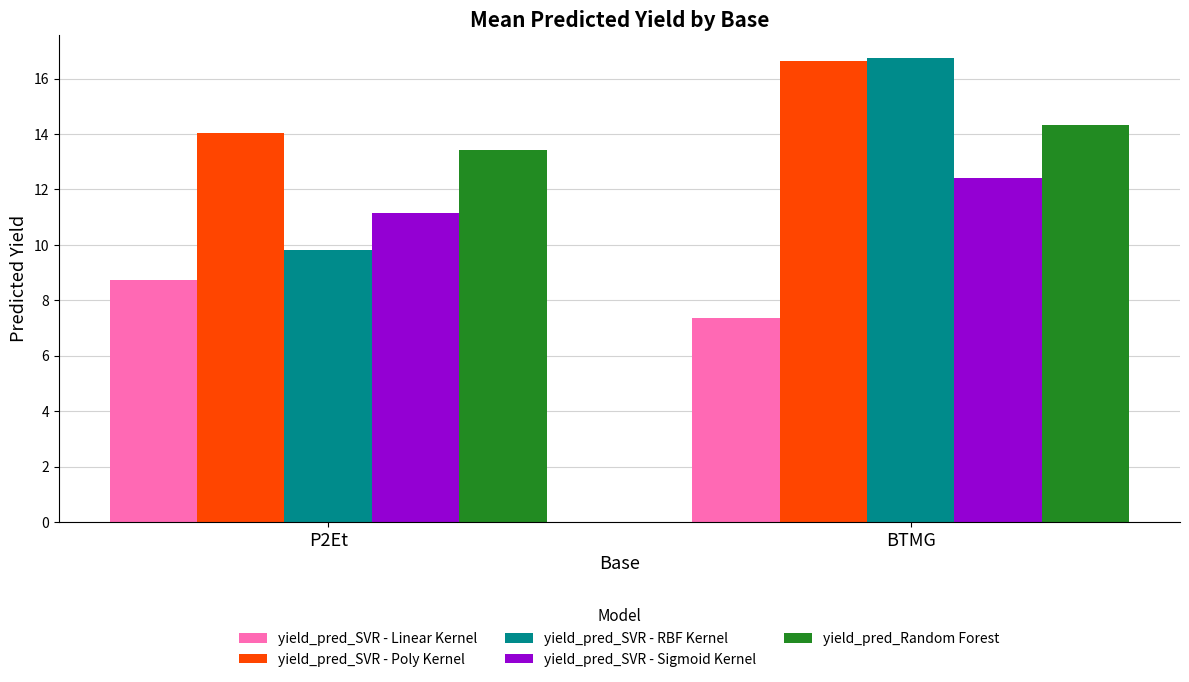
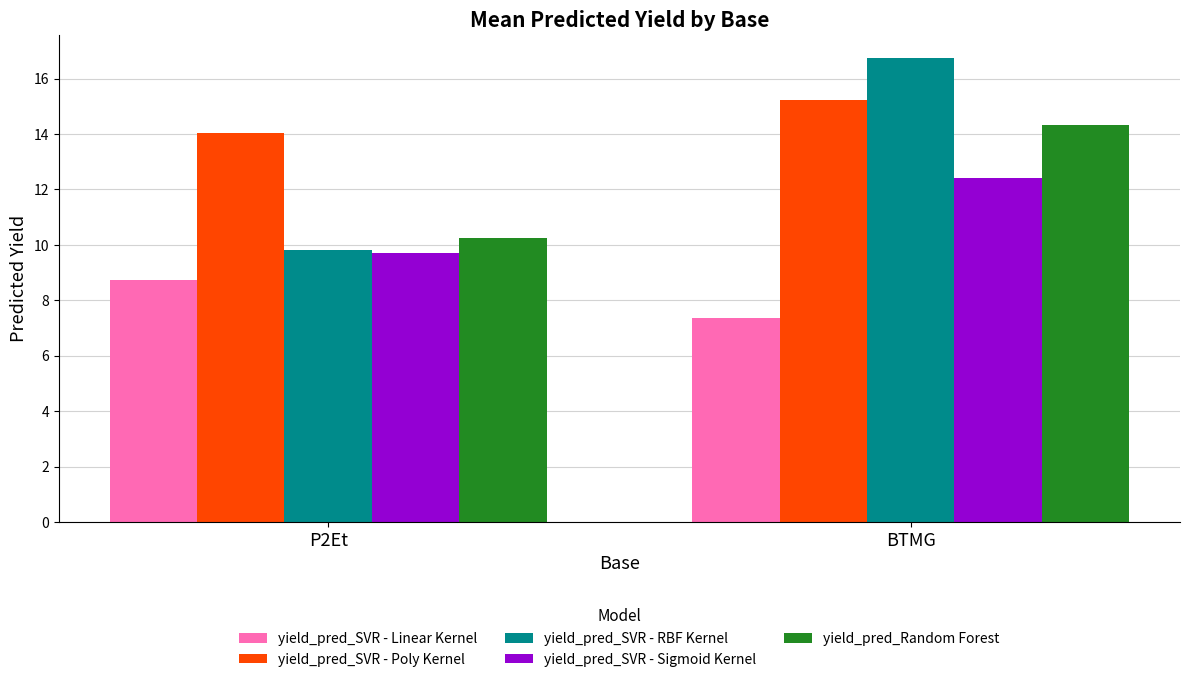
  {
    "yield_pred_SVR - Linear Kernel": {
      "P2Et": 8.7,
      "BTMG": 7.4
    },
    "yield_pred_SVR - Poly Kernel": {
      "P2Et": 14.0,
-     "BTMG": 16.6
+     "BTMG": 15.2
    },
    "yield_pred_SVR - RBF Kernel": {
      "P2Et": 9.8,
      "BTMG": 16.7
    },
    "yield_pred_SVR - Sigmoid Kernel": {
-     "P2Et": 11.1,
+     "P2Et": 9.7,
      "BTMG": 12.4
    },
    "yield_pred_Random Forest": {
-     "P2Et": 13.4,
+     "P2Et": 10.3,
      "BTMG": 14.3
    }
  }
